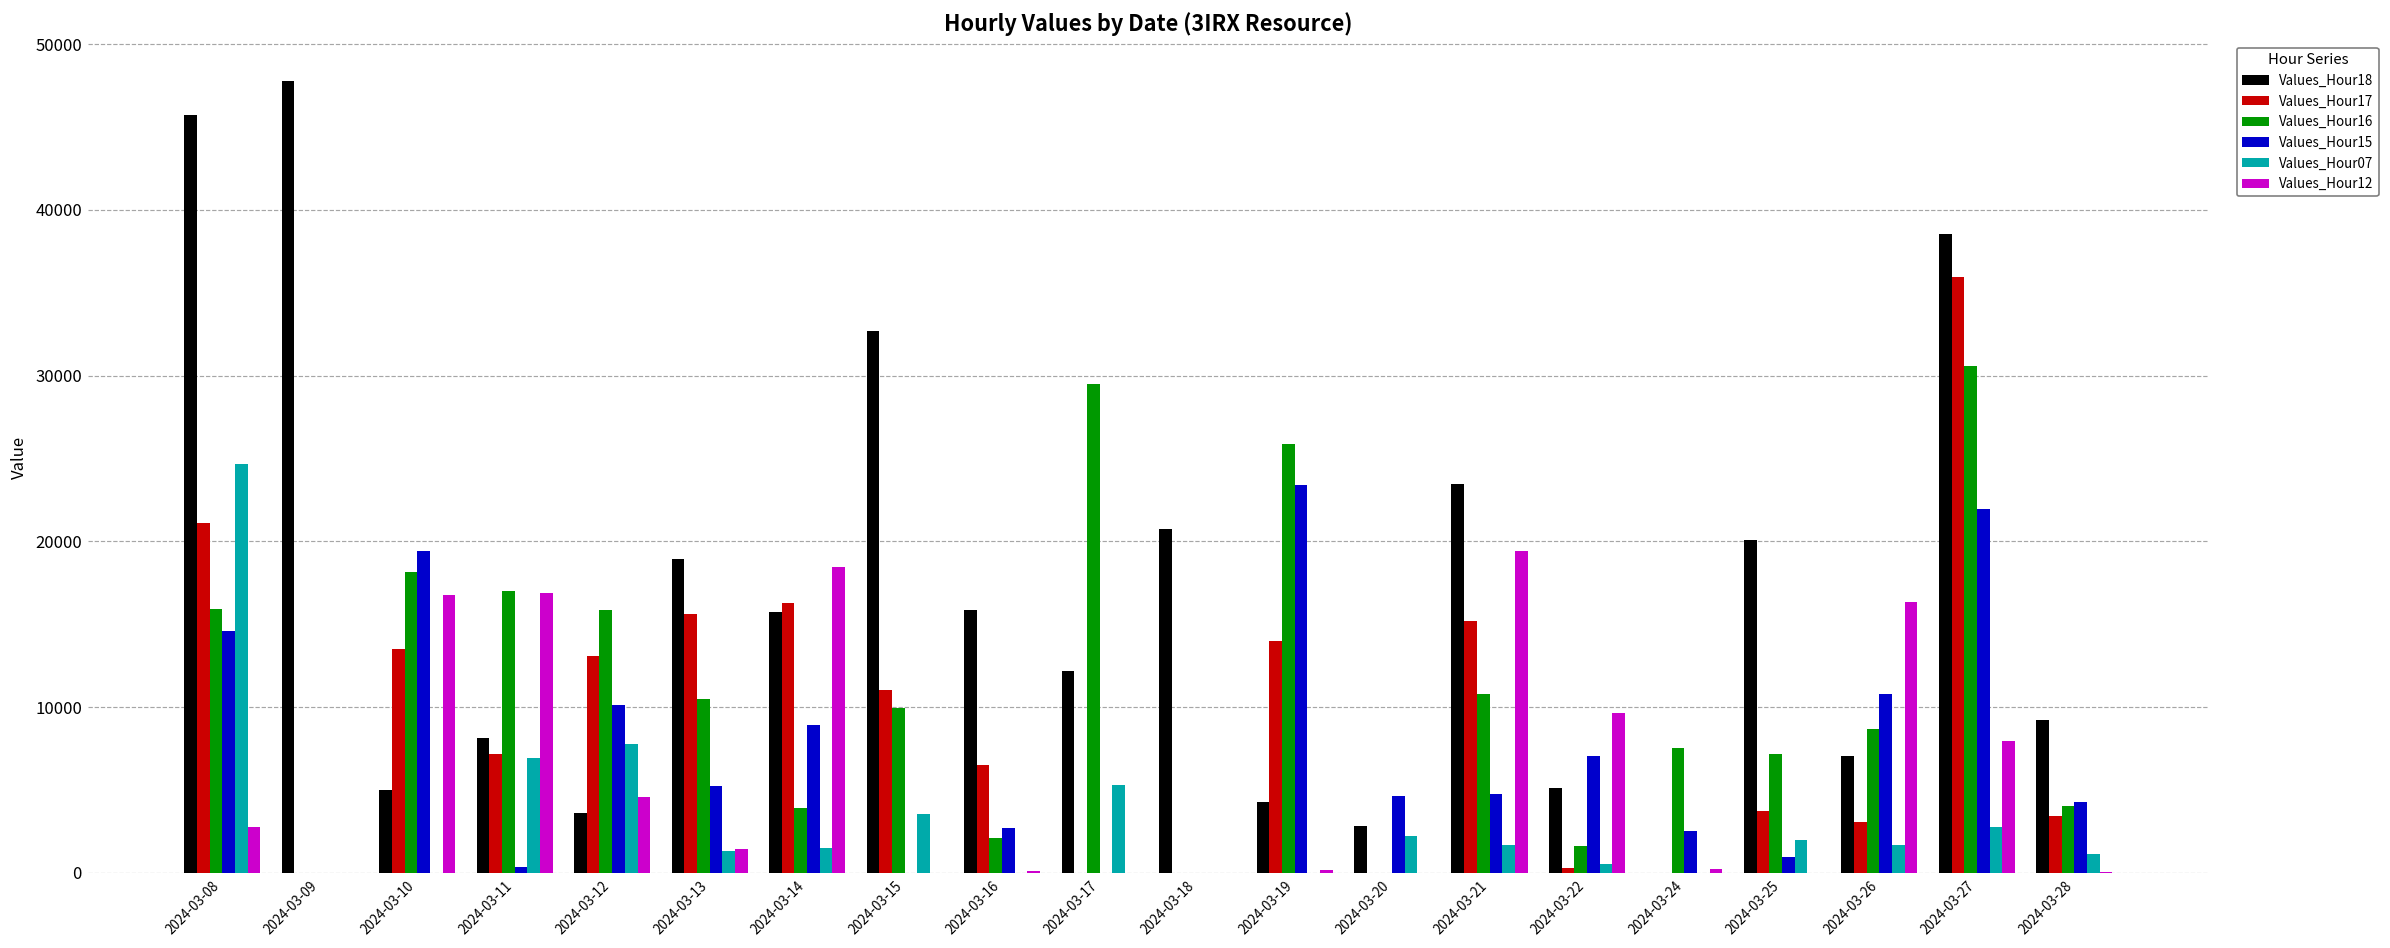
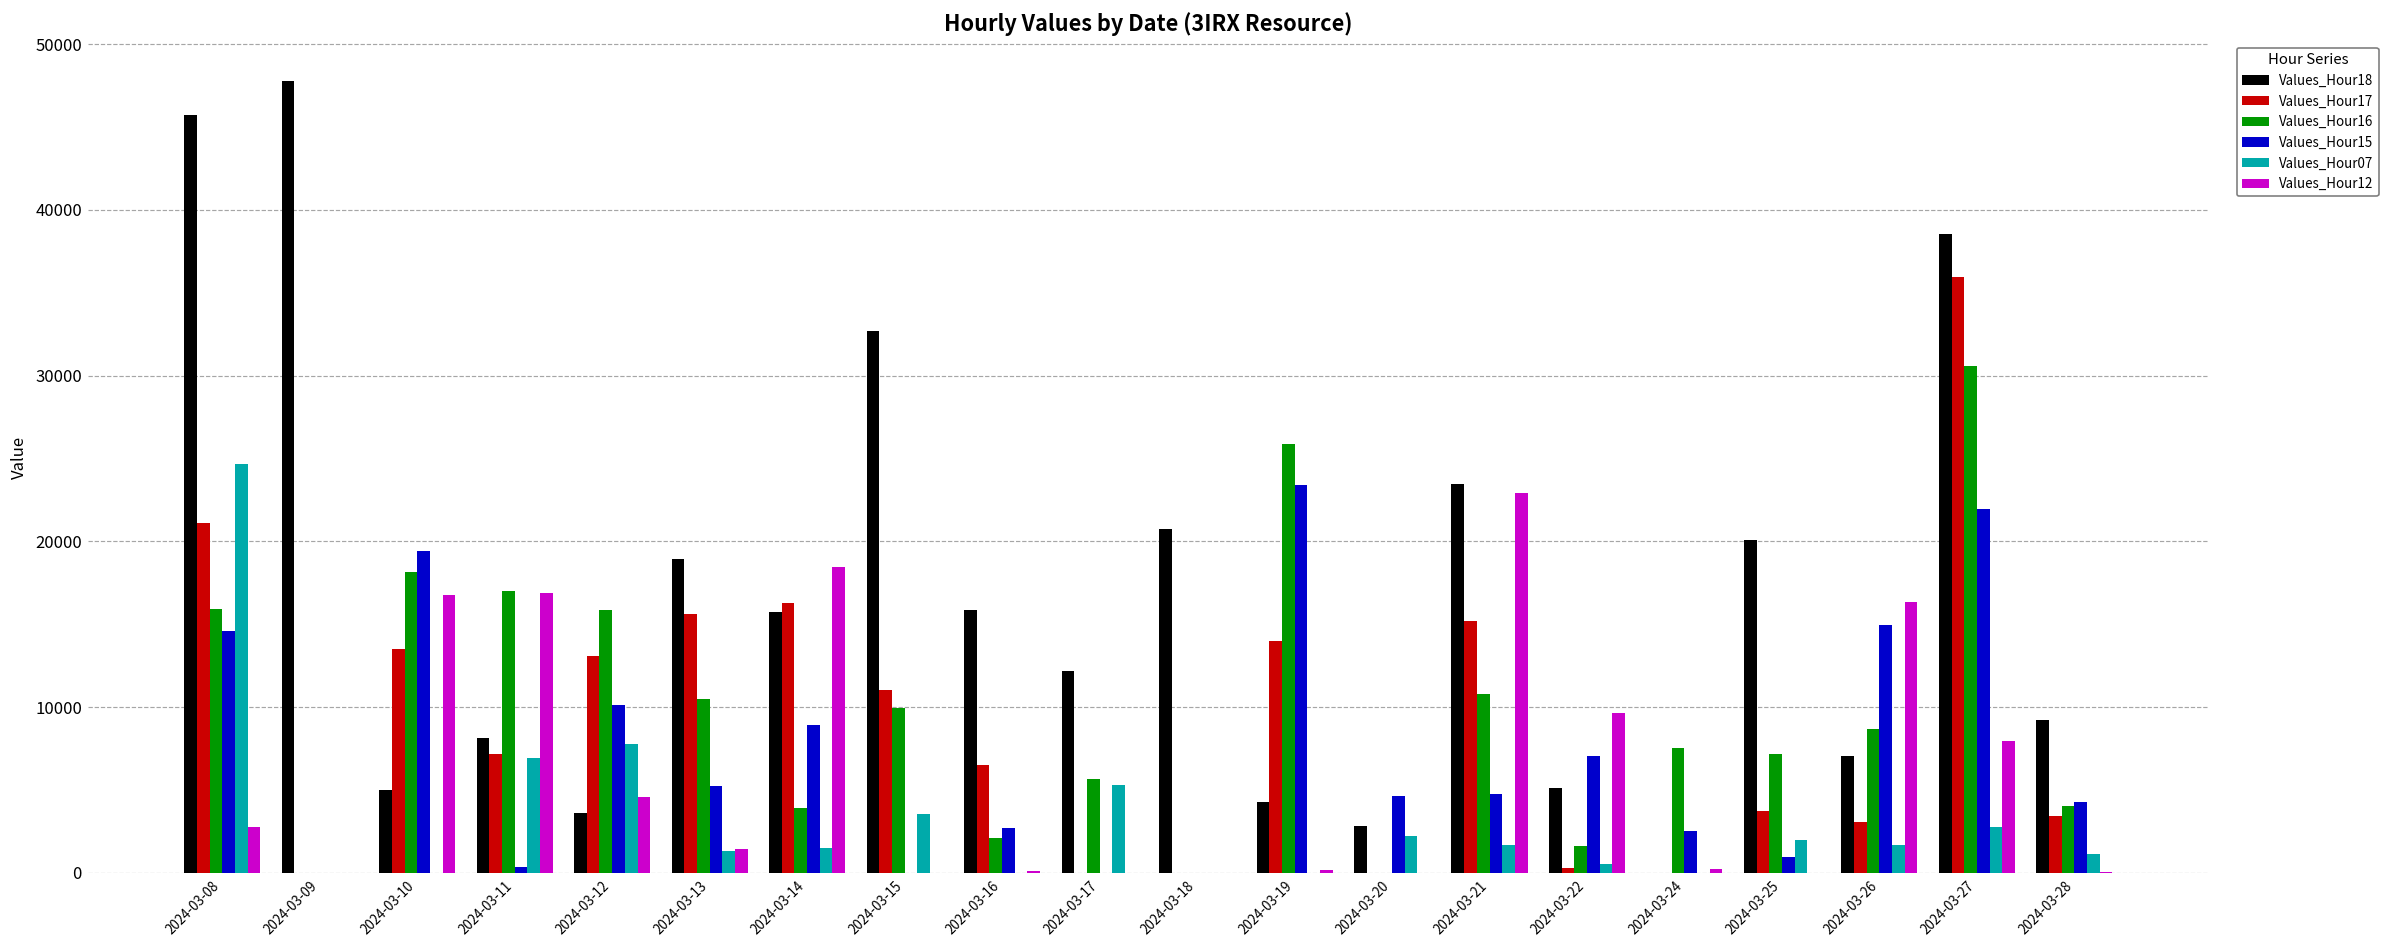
  {
    "Values_Hour18": {
      "2024-03-08": 45700,
      "2024-03-09": 47800,
      "2024-03-10": 5000,
      "2024-03-11": 8100,
      "2024-03-12": 3600,
      "2024-03-13": 19000,
      "2024-03-14": 15700,
      "2024-03-15": 32700,
      "2024-03-16": 15800,
      "2024-03-17": 12200,
      "2024-03-18": 20800,
      "2024-03-19": 4300,
      "2024-03-20": 2800,
      "2024-03-21": 23400,
      "2024-03-22": 5100,
      "2024-03-24": 0,
      "2024-03-25": 20100,
      "2024-03-26": 7100,
      "2024-03-27": 38600,
      "2024-03-28": 9300
    },
    "Values_Hour17": {
      "2024-03-08": 21100,
      "2024-03-09": 0,
      "2024-03-10": 13500,
      "2024-03-11": 7200,
      "2024-03-12": 13100,
      "2024-03-13": 15600,
      "2024-03-14": 16300,
      "2024-03-15": 11100,
      "2024-03-16": 6500,
      "2024-03-17": 0,
      "2024-03-18": 0,
      "2024-03-19": 14000,
      "2024-03-20": 0,
      "2024-03-21": 15200,
      "2024-03-22": 300,
      "2024-03-24": 0,
      "2024-03-25": 3800,
      "2024-03-26": 3100,
      "2024-03-27": 35900,
      "2024-03-28": 3500
    },
    "Values_Hour16": {
      "2024-03-08": 16000,
      "2024-03-09": 0,
      "2024-03-10": 18100,
      "2024-03-11": 17000,
      "2024-03-12": 15800,
      "2024-03-13": 10500,
      "2024-03-14": 3900,
      "2024-03-15": 10000,
      "2024-03-16": 2100,
-     "2024-03-17": 29500,
+     "2024-03-17": 5700,
      "2024-03-18": 0,
      "2024-03-19": 25900,
      "2024-03-20": 0,
      "2024-03-21": 10800,
      "2024-03-22": 1700,
      "2024-03-24": 7600,
      "2024-03-25": 7200,
      "2024-03-26": 8700,
      "2024-03-27": 30600,
      "2024-03-28": 4000
    },
    "Values_Hour15": {
      "2024-03-08": 14600,
      "2024-03-09": 0,
      "2024-03-10": 19400,
      "2024-03-11": 400,
      "2024-03-12": 10100,
      "2024-03-13": 5300,
      "2024-03-14": 8900,
      "2024-03-15": 0,
      "2024-03-16": 2700,
      "2024-03-17": 0,
      "2024-03-18": 0,
      "2024-03-19": 23400,
      "2024-03-20": 4700,
      "2024-03-21": 4800,
      "2024-03-22": 7100,
      "2024-03-24": 2500,
      "2024-03-25": 1000,
-     "2024-03-26": 10800,
+     "2024-03-26": 15000,
      "2024-03-27": 22000,
      "2024-03-28": 4300
    },
    "Values_Hour07": {
      "2024-03-08": 24600,
      "2024-03-09": 0,
      "2024-03-10": 0,
      "2024-03-11": 6900,
      "2024-03-12": 7800,
      "2024-03-13": 1300,
      "2024-03-14": 1500,
      "2024-03-15": 3500,
      "2024-03-17": 5300,
      "2024-03-18": 0,
      "2024-03-19": 0,
      "2024-03-20": 2200,
      "2024-03-21": 1700,
      "2024-03-22": 500,
      "2024-03-24": 0,
      "2024-03-25": 2000,
      "2024-03-26": 1700,
      "2024-03-27": 2700,
      "2024-03-28": 1100
    },
    "Values_Hour12": {
      "2024-03-08": 2800,
      "2024-03-09": 0,
      "2024-03-10": 16800,
      "2024-03-11": 16900,
      "2024-03-12": 4600,
      "2024-03-13": 1400,
      "2024-03-14": 18500,
      "2024-03-15": 0,
      "2024-03-17": 0,
      "2024-03-18": 0,
      "2024-03-19": 200,
      "2024-03-20": 0,
-     "2024-03-21": 19400,
+     "2024-03-21": 22900,
      "2024-03-22": 9600,
      "2024-03-24": 200,
      "2024-03-25": 0,
      "2024-03-26": 16400,
      "2024-03-27": 8000
    }
  }
